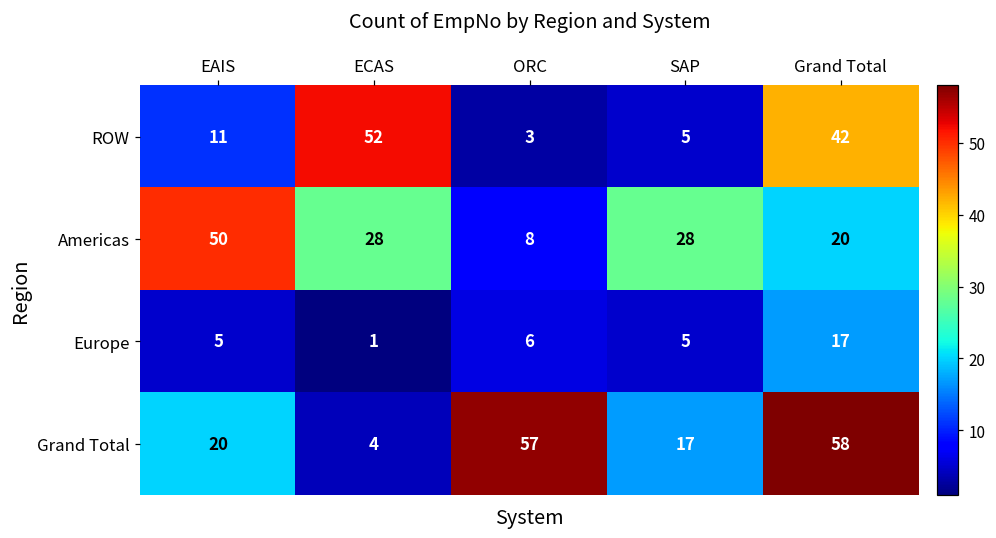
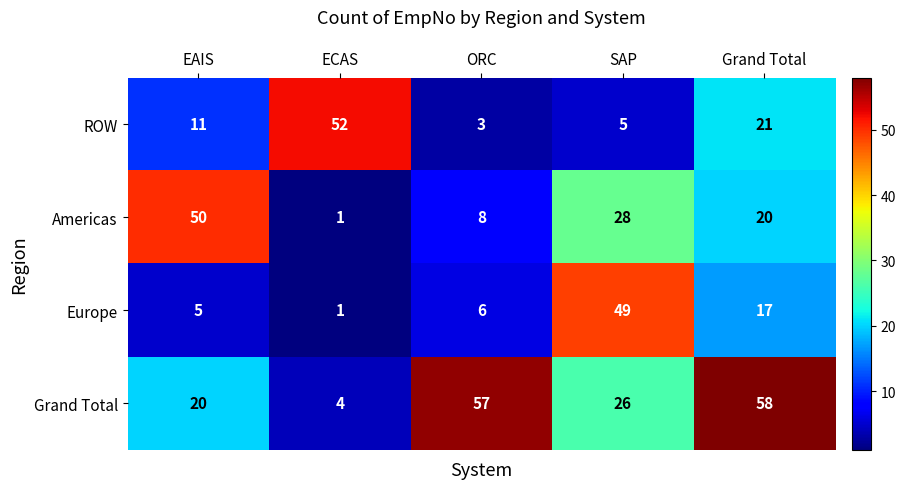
  {
    "ROW": {
      "EAIS": 11,
      "ECAS": 52,
      "ORC": 3,
      "SAP": 5,
-     "Grand Total": 42
+     "Grand Total": 21
    },
    "Americas": {
      "EAIS": 50,
-     "ECAS": 28,
+     "ECAS": 1,
      "ORC": 8,
      "SAP": 28,
      "Grand Total": 20
    },
    "Europe": {
      "EAIS": 5,
      "ECAS": 1,
      "ORC": 6,
-     "SAP": 5,
+     "SAP": 49,
      "Grand Total": 17
    },
    "Grand Total": {
      "EAIS": 20,
      "ECAS": 4,
      "ORC": 57,
-     "SAP": 17,
+     "SAP": 26,
      "Grand Total": 58
    }
  }
